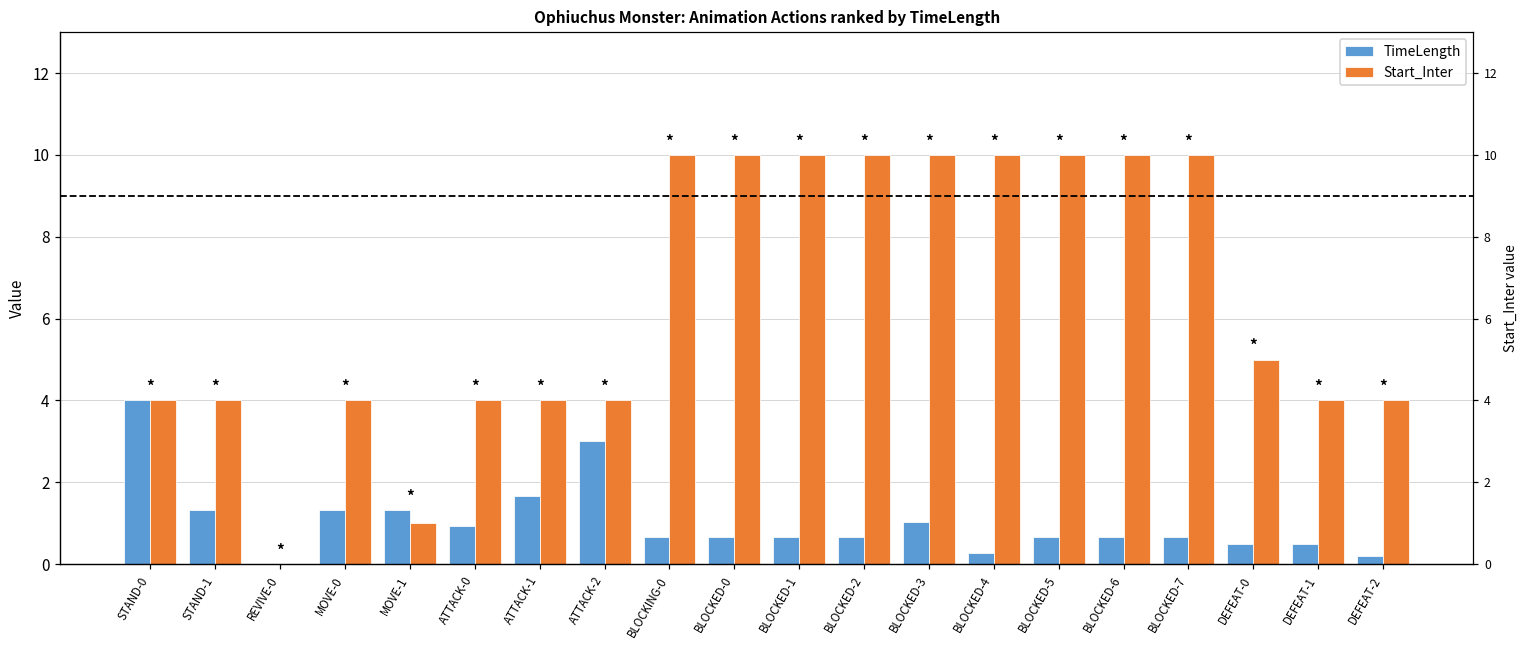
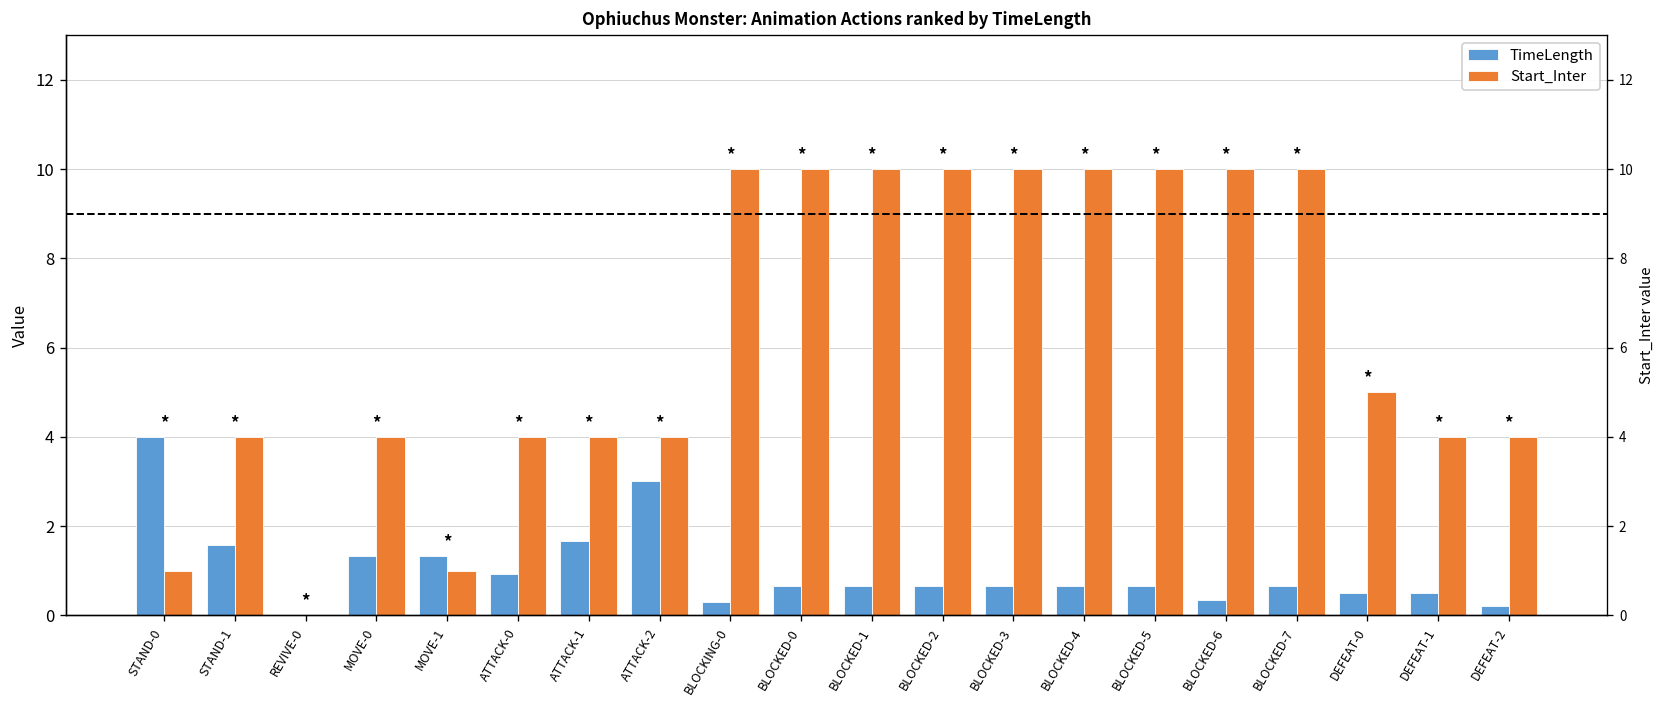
  {
    "TimeLength": {
      "STAND-0": 4.0,
-     "STAND-1": 1.3,
+     "STAND-1": 1.6,
      "REVIVE-0": 0.0,
      "MOVE-0": 1.3,
      "MOVE-1": 1.3,
      "ATTACK-0": 0.9,
      "ATTACK-1": 1.7,
      "ATTACK-2": 3.0,
-     "BLOCKING-0": 0.7,
+     "BLOCKING-0": 0.3,
      "BLOCKED-0": 0.7,
      "BLOCKED-1": 0.7,
      "BLOCKED-2": 0.7,
-     "BLOCKED-3": 1.0,
-     "BLOCKED-4": 0.3,
+     "BLOCKED-3": 0.7,
+     "BLOCKED-4": 0.7,
      "BLOCKED-5": 0.7,
-     "BLOCKED-6": 0.7,
+     "BLOCKED-6": 0.4,
      "BLOCKED-7": 0.7,
      "DEFEAT-0": 0.5,
      "DEFEAT-1": 0.5,
      "DEFEAT-2": 0.2
    },
    "Start_Inter": {
-     "STAND-0": 4,
+     "STAND-0": 1,
      "STAND-1": 4,
      "REVIVE-0": 0,
      "MOVE-0": 4,
      "MOVE-1": 1,
      "ATTACK-0": 4,
      "ATTACK-1": 4,
      "ATTACK-2": 4,
      "BLOCKING-0": 10,
      "BLOCKED-0": 10,
      "BLOCKED-1": 10,
      "BLOCKED-2": 10,
      "BLOCKED-3": 10,
      "BLOCKED-4": 10,
      "BLOCKED-5": 10,
      "BLOCKED-6": 10,
      "BLOCKED-7": 10,
      "DEFEAT-0": 5,
      "DEFEAT-1": 4,
      "DEFEAT-2": 4
    }
  }
